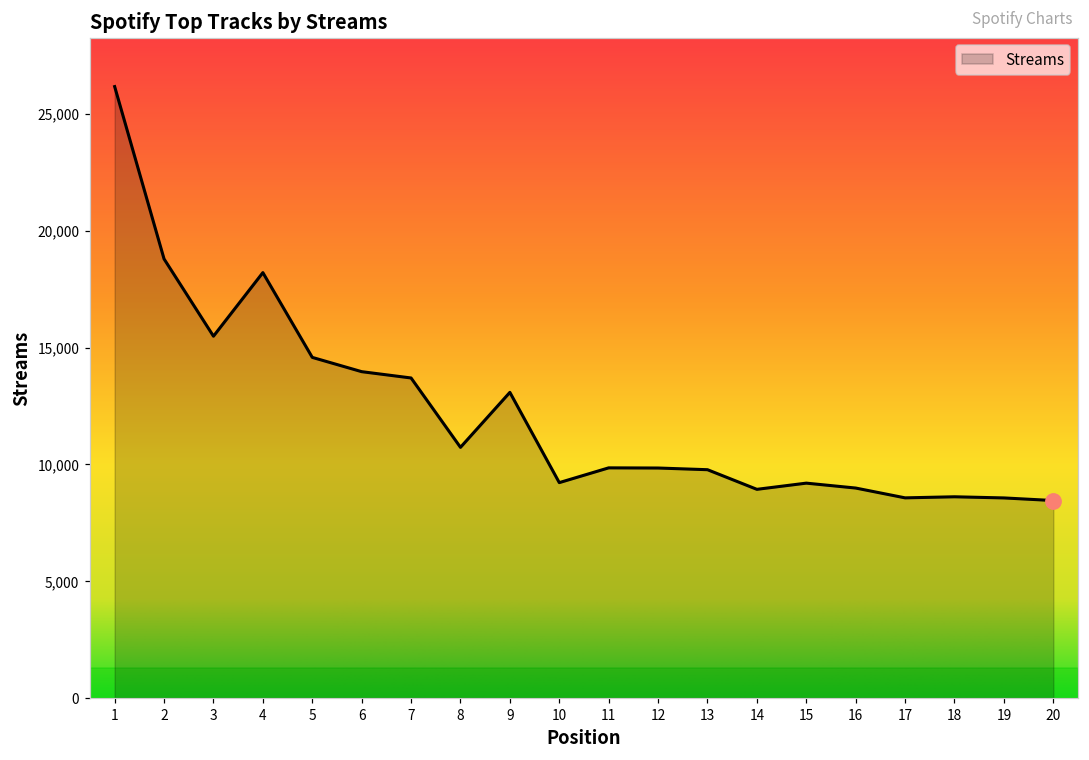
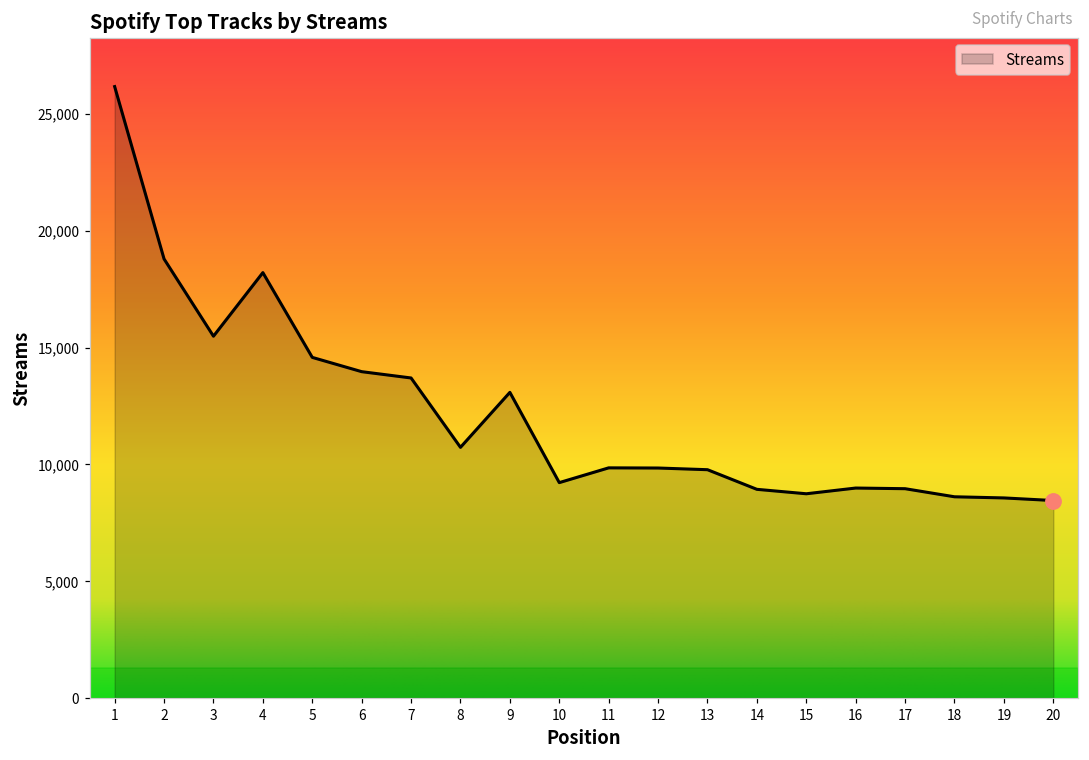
  {
    "Streams": {
      "1": "26,200",
      "2": "18,800",
      "3": "15,500",
      "4": "18,200",
      "5": "14,600",
      "6": "14,000",
      "7": "13,700",
      "8": "10,700",
      "9": "13,100",
      "10": "9,200",
      "11": "9,900",
      "12": "9,800",
      "13": "9,800",
      "14": "8,900",
-     "15": "9,200",
+     "15": "8,700",
      "16": "9,000",
-     "17": "8,600",
+     "17": "9,000",
      "18": "8,600",
      "19": "8,600"
    }
  }
